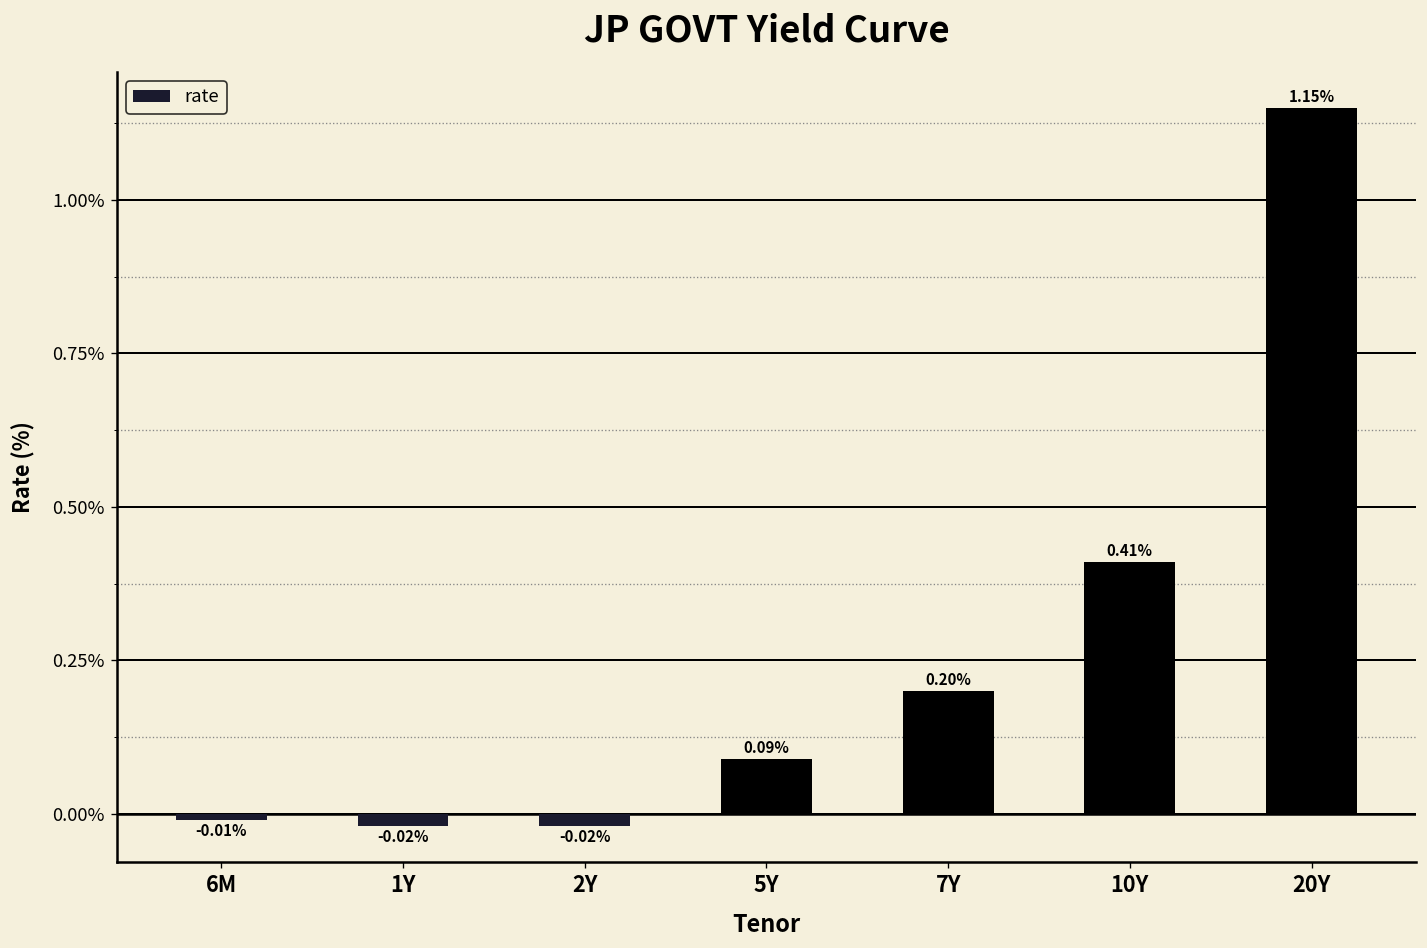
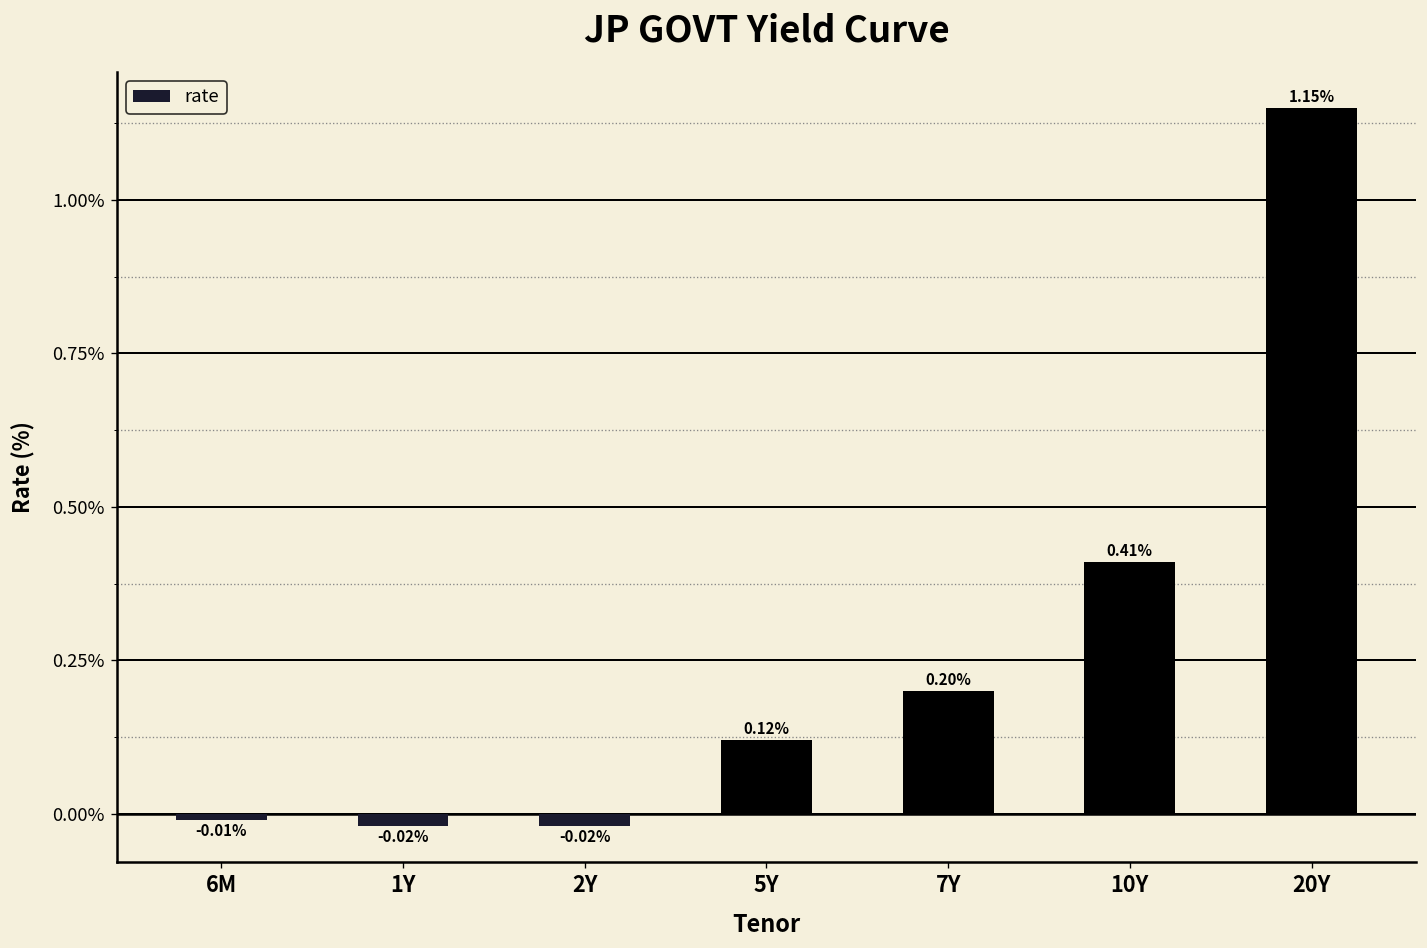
  {
    "6M": "-0.01%",
    "1Y": "-0.02%",
    "2Y": "-0.02%",
-   "5Y": "0.09%",
+   "5Y": "0.12%",
    "7Y": "0.20%",
    "10Y": "0.41%",
    "20Y": "1.15%"
  }
